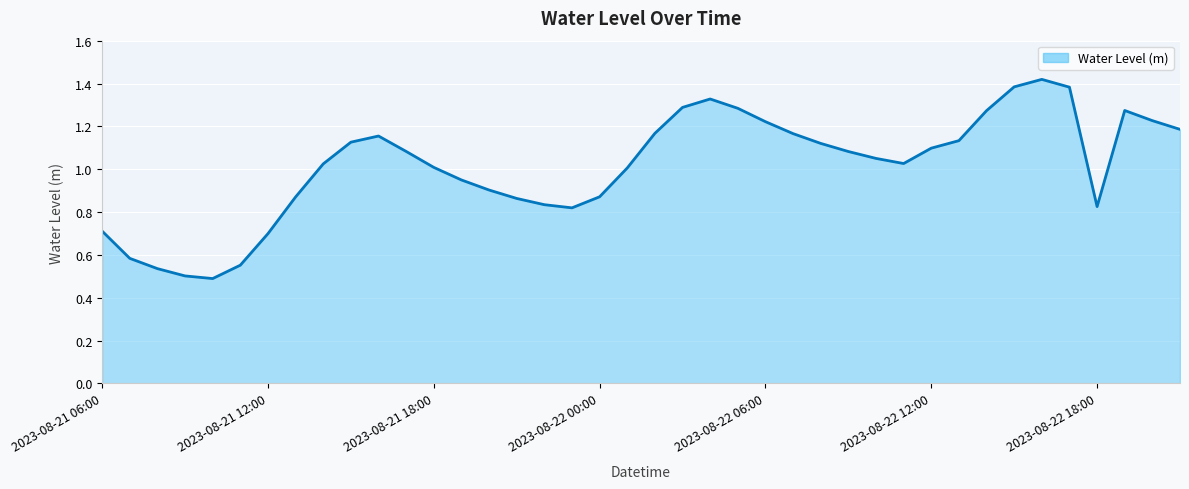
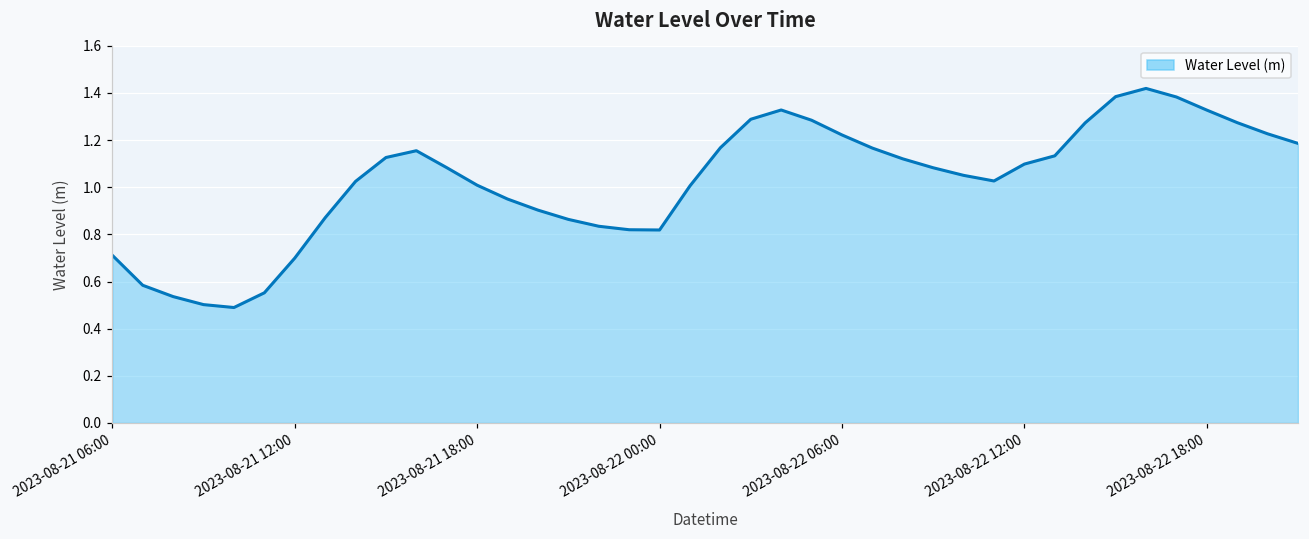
  {
    "2023-08-21 06:00": 0.71,
    "2023-08-21 12:00": 0.70,
    "2023-08-21 18:00": 1.01,
-   "2023-08-22 00:00": 0.87,
+   "2023-08-22 00:00": 0.82,
    "2023-08-22 06:00": 1.22,
    "2023-08-22 12:00": 1.10,
-   "2023-08-22 18:00": 0.83
+   "2023-08-22 18:00": 1.33
  }
